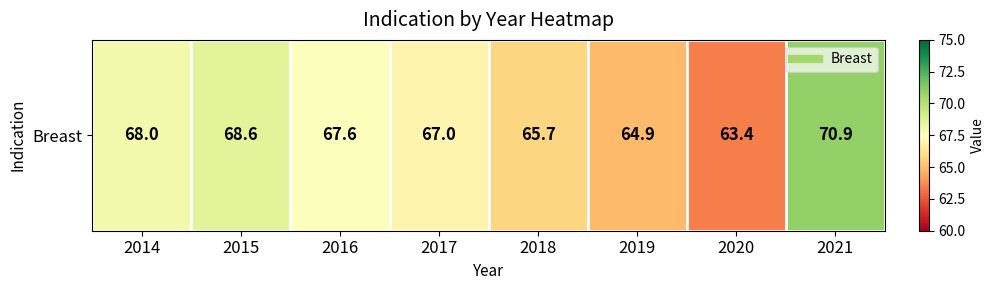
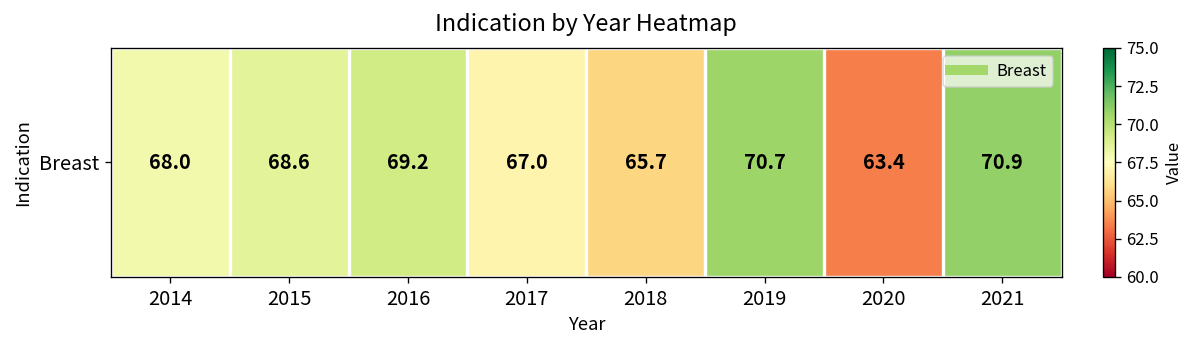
  {
    "Breast": {
      "2014": 68.0,
      "2015": 68.6,
-     "2016": 67.6,
+     "2016": 69.2,
      "2017": 67.0,
      "2018": 65.7,
-     "2019": 64.9,
+     "2019": 70.7,
      "2020": 63.4,
      "2021": 70.9
    }
  }
